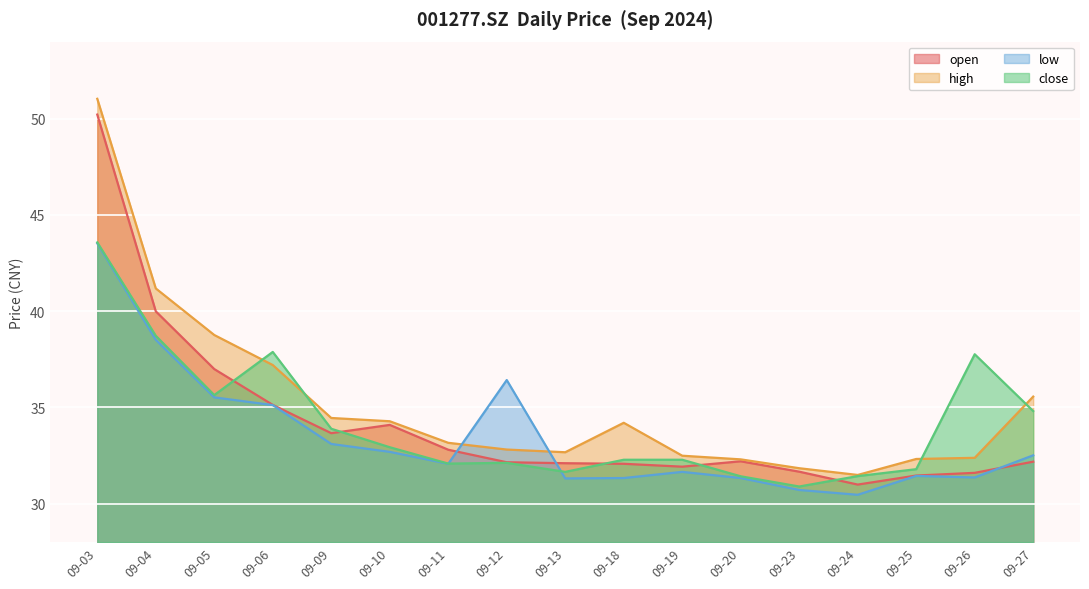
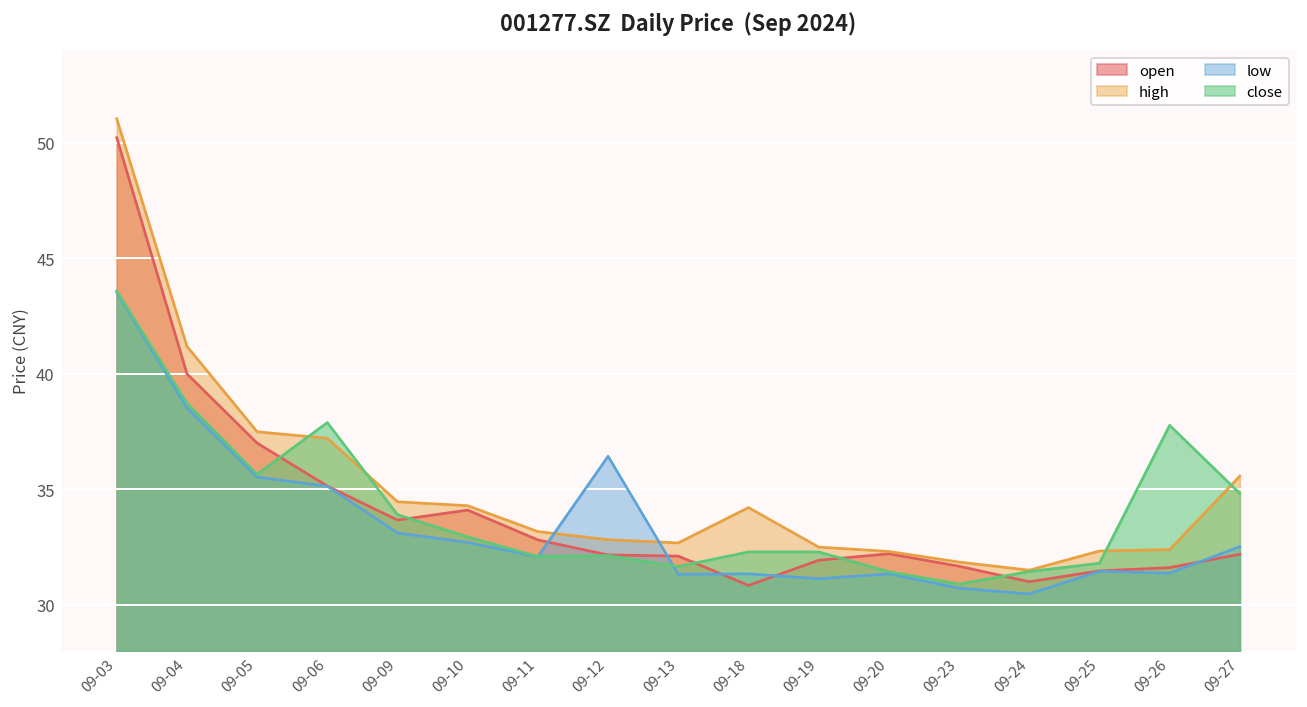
  {
    "open": {
      "09-03": 50.2,
      "09-04": 40.0,
      "09-05": 37.0,
      "09-09": 33.7,
      "09-10": 34.1,
      "09-11": 32.8,
      "09-13": 32.1,
-     "09-18": 32.1,
+     "09-18": 30.8,
      "09-19": 31.9,
      "09-23": 31.7,
      "09-24": 31.0,
      "09-26": 31.6,
      "09-27": 32.2
    },
    "high": {
      "09-03": 51.0,
      "09-04": 41.2,
-     "09-05": 38.8,
+     "09-05": 37.5,
      "09-06": 37.2,
      "09-09": 34.5,
      "09-10": 34.3,
      "09-11": 33.2,
      "09-12": 32.8,
      "09-13": 32.7,
      "09-18": 34.2,
      "09-19": 32.5,
      "09-23": 31.8,
      "09-25": 32.3,
      "09-26": 32.4,
      "09-27": 35.6
    },
    "low": {
      "09-04": 38.5,
      "09-09": 33.1,
      "09-10": 32.7,
      "09-12": 36.4,
      "09-13": 31.3,
      "09-18": 31.3,
-     "09-19": 31.7,
+     "09-19": 31.1,
      "09-23": 30.7,
      "09-24": 30.5,
      "09-26": 31.4,
      "09-27": 32.5
    },
    "close": {
      "09-04": 38.7,
      "09-06": 37.9,
      "09-09": 33.9,
      "09-10": 32.9,
      "09-13": 31.7,
      "09-18": 32.3,
      "09-19": 32.3,
      "09-23": 30.9,
      "09-25": 31.8,
      "09-26": 37.8,
      "09-27": 34.8
    }
  }
